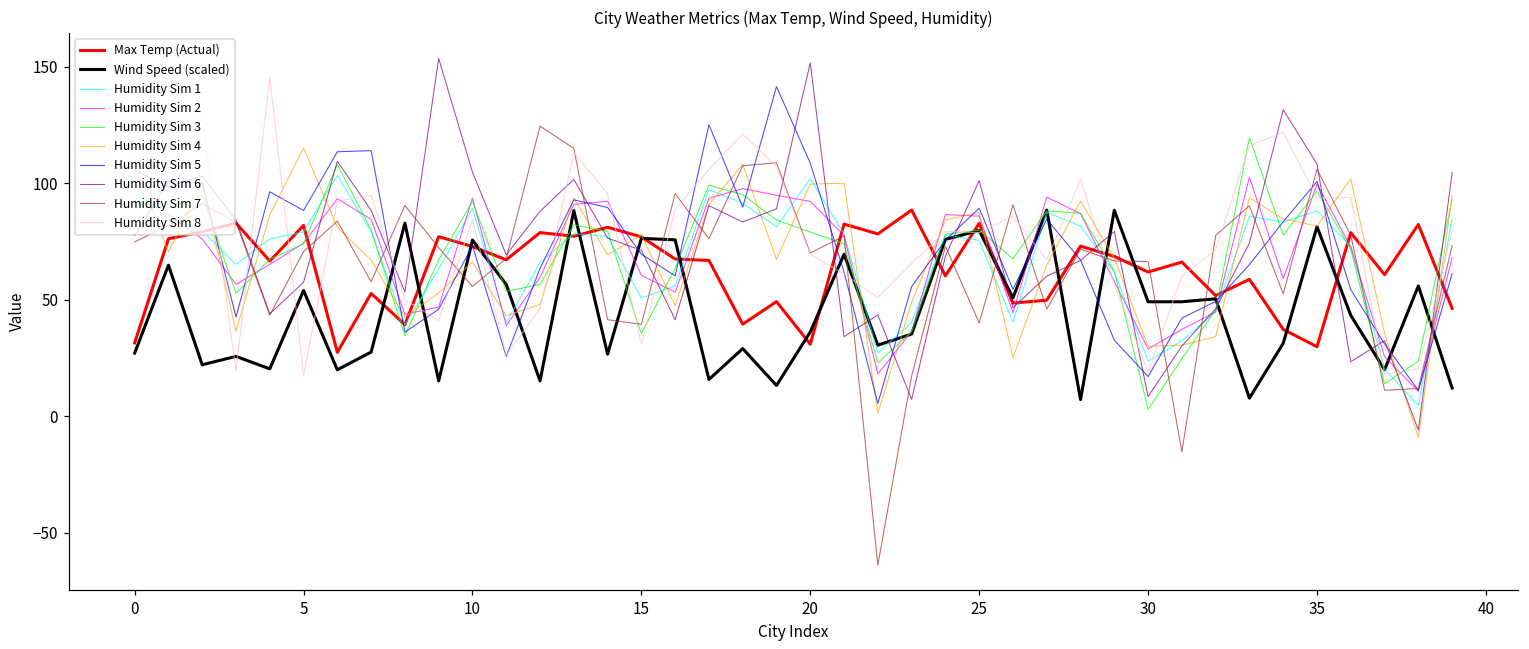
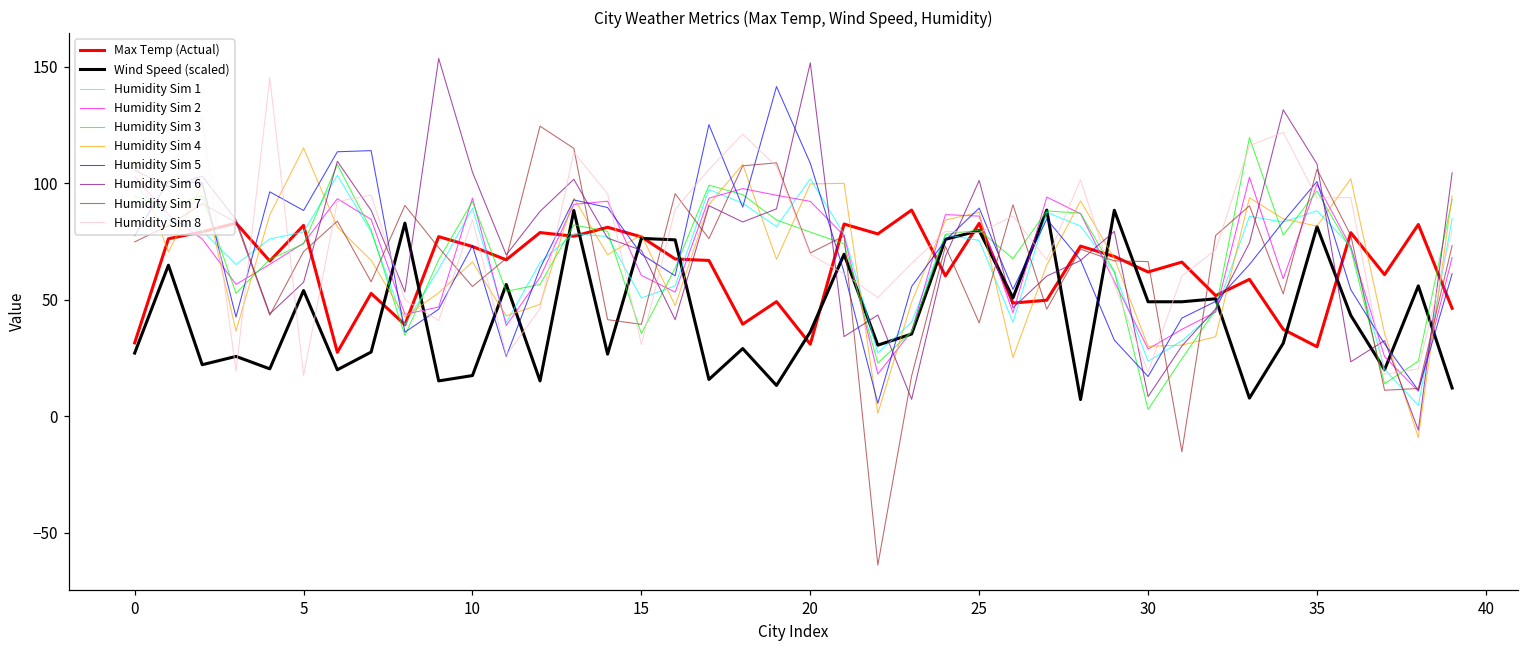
  {
    "Max Temp (Actual)": {
      "0": 32,
      "5": 82,
      "20": 31,
      "25": 83,
      "30": 62,
      "35": 30
    },
    "Wind Speed (scaled)": {
      "0": 27,
      "5": 54,
-     "10": 76,
+     "10": 17,
      "20": 36,
      "30": 49
    },
    "Humidity Sim 1": {
      "5": 79,
      "10": 89,
      "15": 51,
      "20": 102,
      "25": 75,
      "30": 24,
      "35": 88
    },
    "Humidity Sim 2": {
      "10": 94,
      "15": 60,
      "20": 92,
      "25": 86
    },
    "Humidity Sim 3": {
      "10": 92,
      "15": 35,
      "20": 79,
      "30": 3,
      "35": 97
    },
    "Humidity Sim 4": {
      "5": 115,
      "10": 66,
      "20": 100,
      "25": 88
    },
    "Humidity Sim 5": {
      "0": 78,
      "5": 88,
      "15": 70,
      "20": 109,
      "25": 89,
      "30": 17
    },
    "Humidity Sim 6": {
      "5": 57,
      "10": 105,
      "15": 71,
      "20": 152,
      "25": 101,
      "30": 8,
      "35": 108
    },
    "Humidity Sim 7": {
      "0": 75,
      "5": 71,
      "10": 56,
      "15": 39,
      "25": 40,
      "30": 66,
      "35": 106
    },
    "Humidity Sim 8": {
      "5": 18,
      "10": 84,
      "15": 31,
      "30": 19,
      "35": 94
    }
  }
